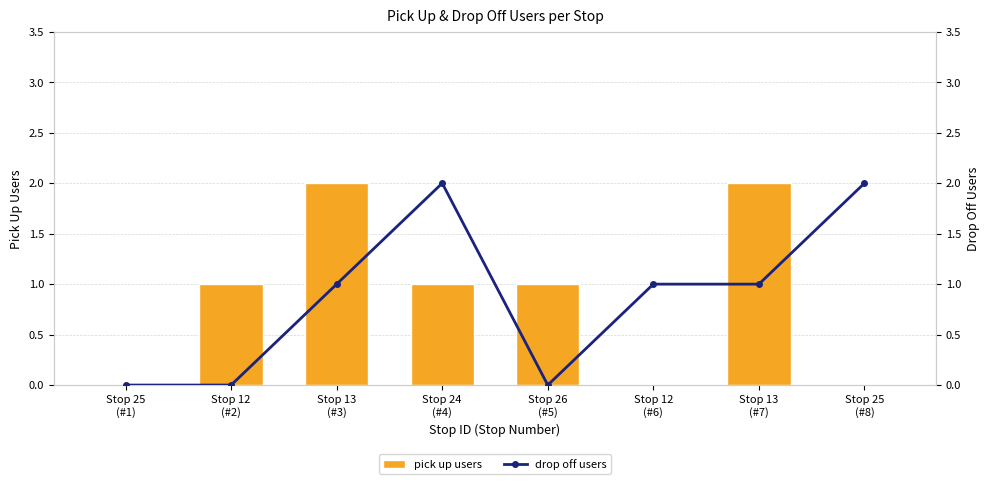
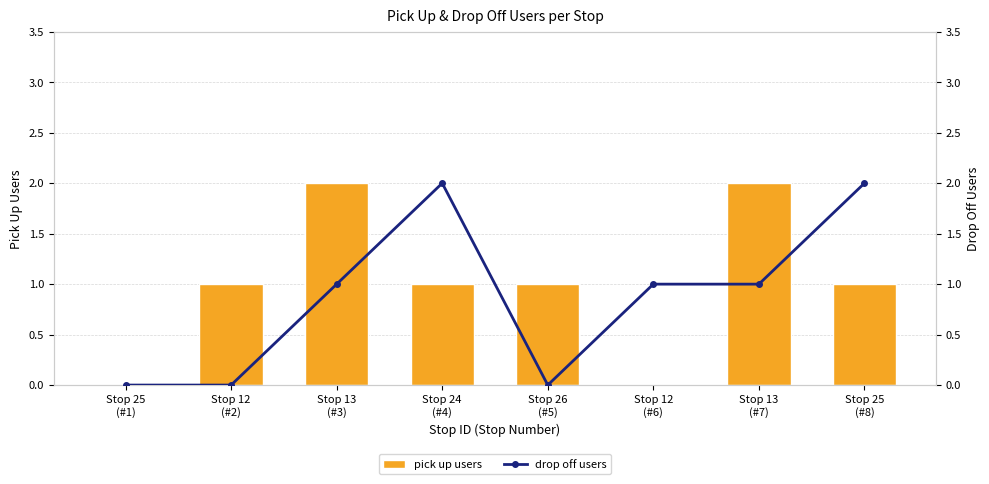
  {
    "pick up users": {
      "Stop 25 (#1)": 0,
      "Stop 12 (#2)": 1,
      "Stop 13 (#3)": 2,
      "Stop 24 (#4)": 1,
      "Stop 26 (#5)": 1,
      "Stop 12 (#6)": 0,
      "Stop 13 (#7)": 2,
-     "Stop 25 (#8)": 0
+     "Stop 25 (#8)": 1
    },
    "drop off users": {
      "Stop 25 (#1)": 0.00,
      "Stop 12 (#2)": 0.00,
      "Stop 13 (#3)": 1.00,
      "Stop 24 (#4)": 2.00,
      "Stop 26 (#5)": 0.00,
      "Stop 12 (#6)": 1.00,
      "Stop 13 (#7)": 1.00,
      "Stop 25 (#8)": 2.00
    }
  }
